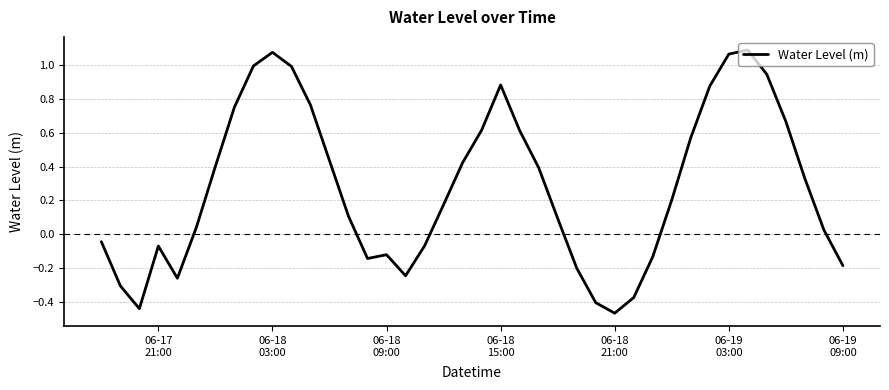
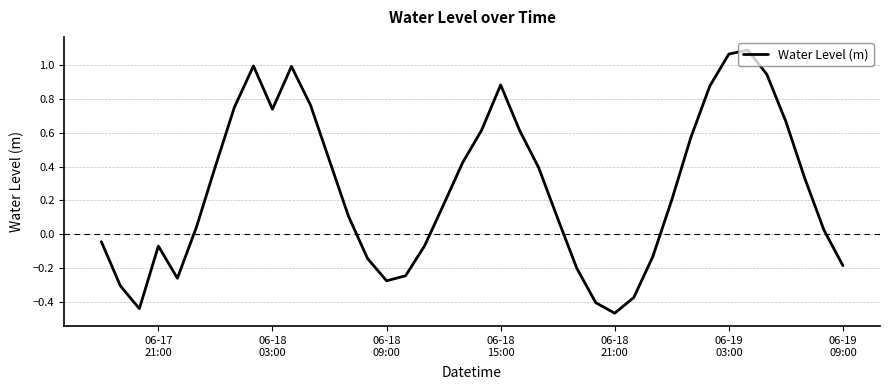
  {
    "06-17 21:00": -0.07,
-   "06-18 03:00": 1.08,
-   "06-18 09:00": -0.12,
+   "06-18 03:00": 0.74,
+   "06-18 09:00": -0.27,
    "06-18 15:00": 0.88,
    "06-18 21:00": -0.47,
    "06-19 03:00": 1.07,
    "06-19 09:00": -0.19
  }
